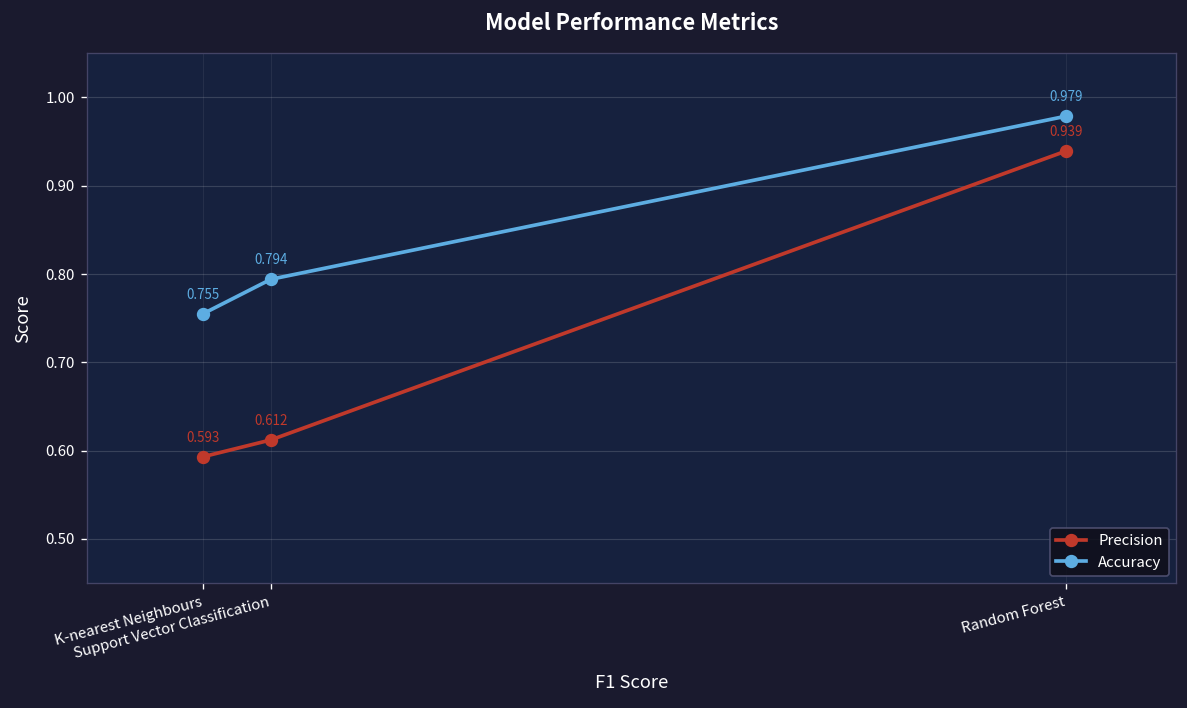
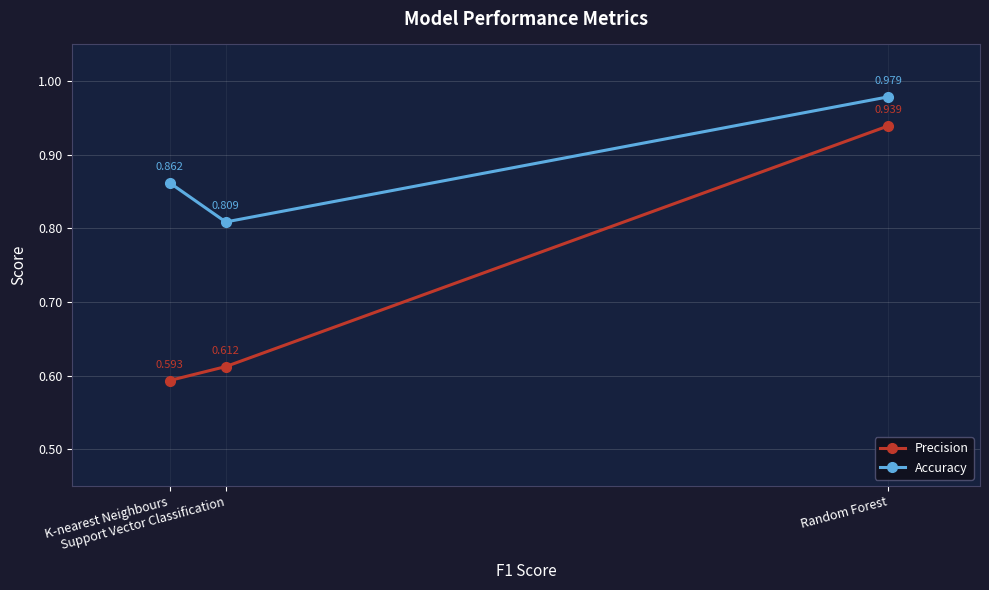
  {
    "Precision": {
      "K-nearest Neighbours": 0.593,
      "Support Vector Classification": 0.612,
      "Random Forest": 0.939
    },
    "Accuracy": {
-     "K-nearest Neighbours": 0.755,
-     "Support Vector Classification": 0.794,
+     "K-nearest Neighbours": 0.862,
+     "Support Vector Classification": 0.809,
      "Random Forest": 0.979
    }
  }
